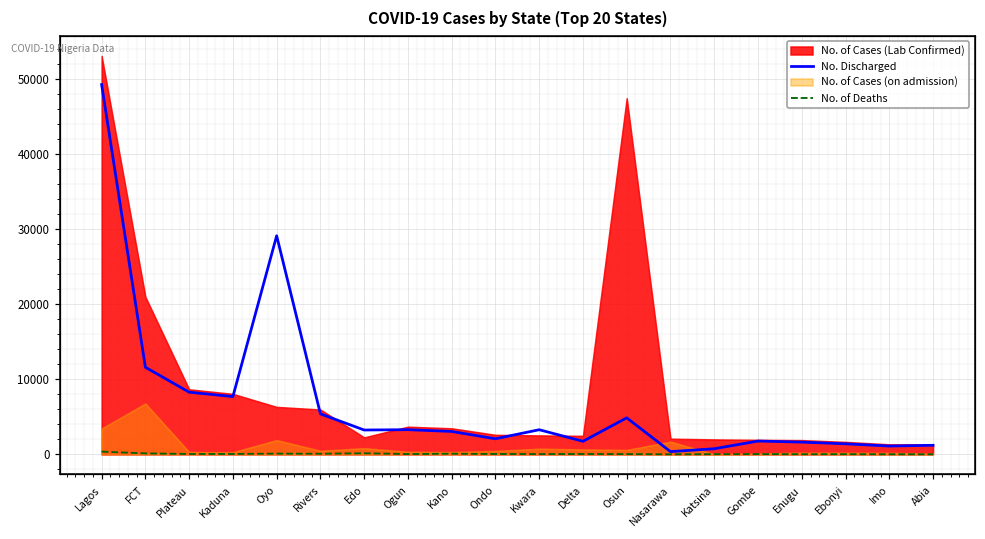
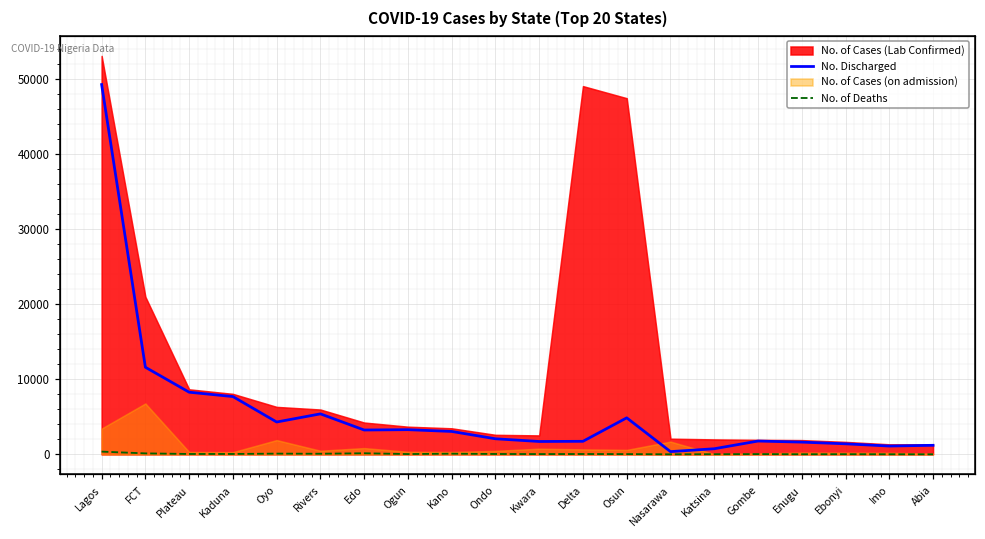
  {
    "No. Discharged": {
      "Lagos": 49000,
      "FCT": 12000,
      "Plateau": 8000,
-     "Oyo": 29000,
+     "Oyo": 4000,
      "Rivers": 5000,
      "Edo": 3000,
      "Ogun": 3000,
      "Kano": 3000,
      "Ondo": 2000,
-     "Kwara": 3000,
+     "Kwara": 2000,
      "Delta": 2000,
      "Osun": 5000,
      "Katsina": 1000
    },
    "No. of Cases (Lab Confirmed)": {
      "Lagos": 53000,
      "FCT": 21000,
      "Plateau": 9000,
      "Oyo": 6000,
      "Rivers": 6000,
-     "Edo": 2000,
+     "Edo": 4000,
      "Ogun": 4000,
      "Kano": 3000,
      "Ondo": 3000,
      "Kwara": 3000,
-     "Delta": 2000,
+     "Delta": 49000,
      "Osun": 47000,
      "Nasarawa": 2000,
      "Katsina": 2000
    },
    "No. of Deaths": {
      "Lagos": 0,
      "FCT": 0,
      "Oyo": 0,
      "Rivers": 0,
      "Edo": 0,
      "Ondo": 0,
      "Kwara": 0,
      "Delta": 0,
      "Osun": 0
    },
    "No. of Cases (on admission)": {
      "Lagos": 3000,
      "FCT": 7000,
      "Oyo": 2000,
      "Rivers": 0,
      "Edo": 1000,
      "Ondo": 0,
      "Kwara": 1000,
      "Delta": 1000,
      "Osun": 1000,
      "Nasarawa": 2000
    }
  }
